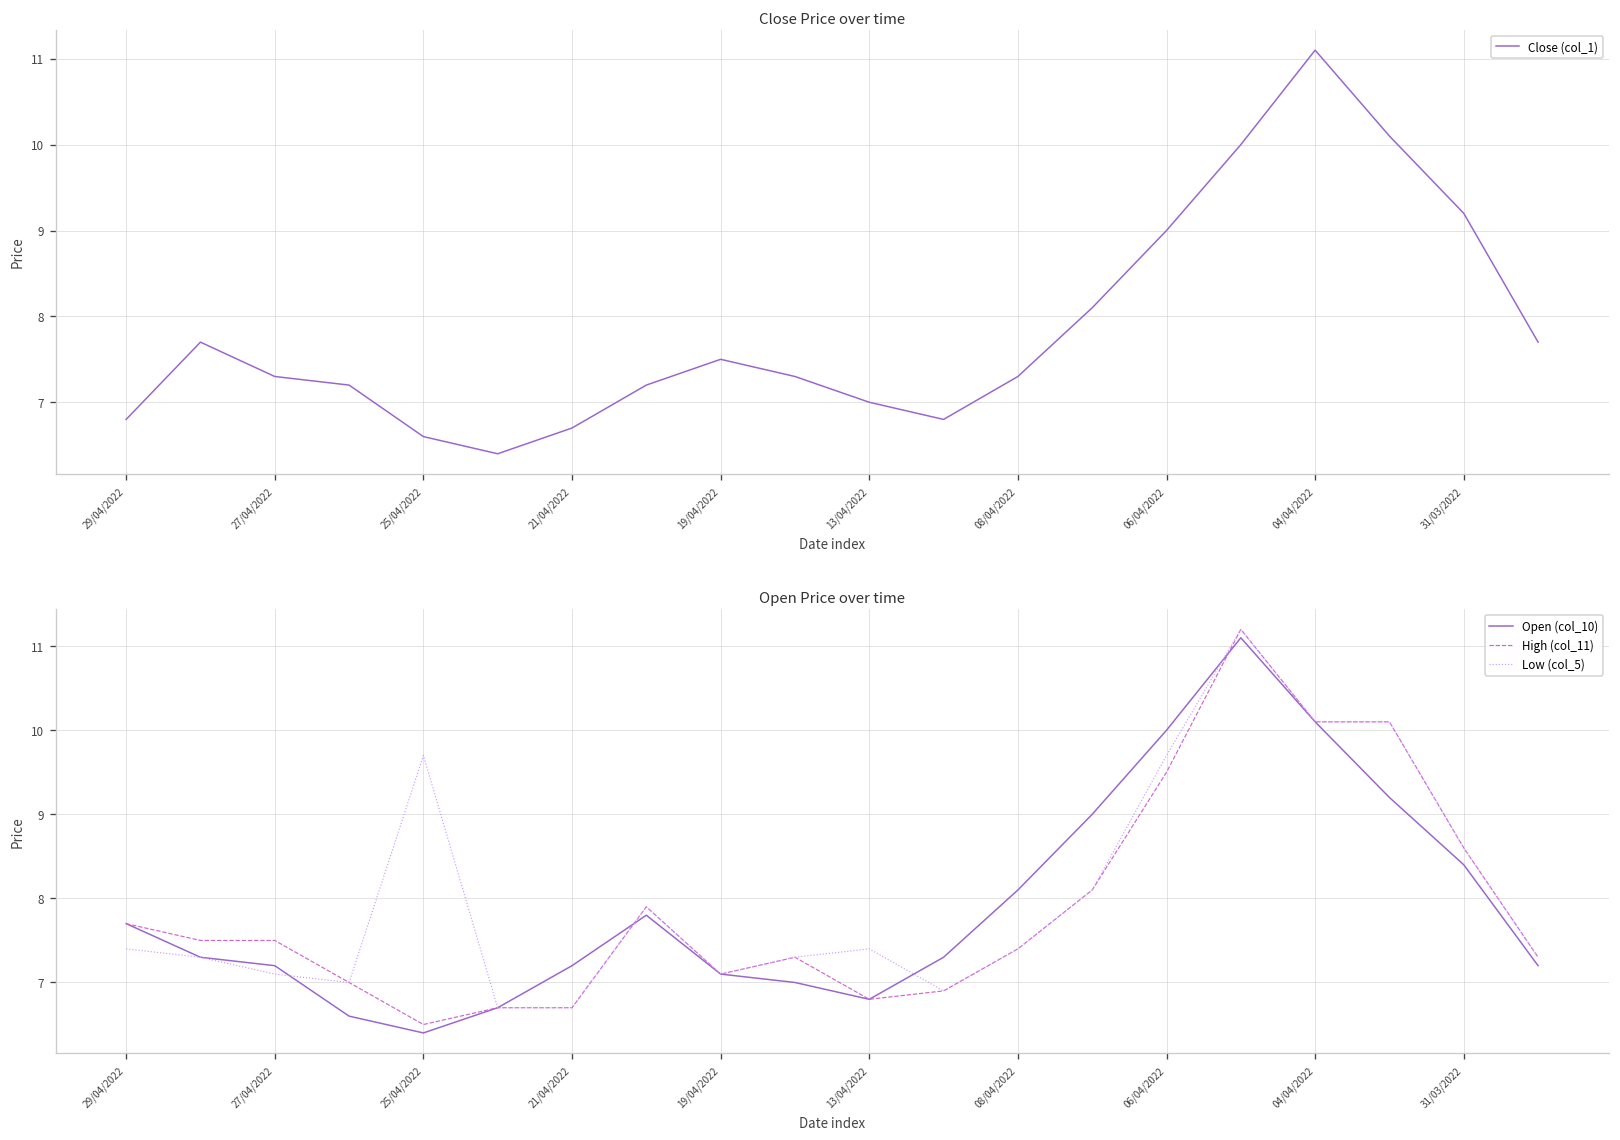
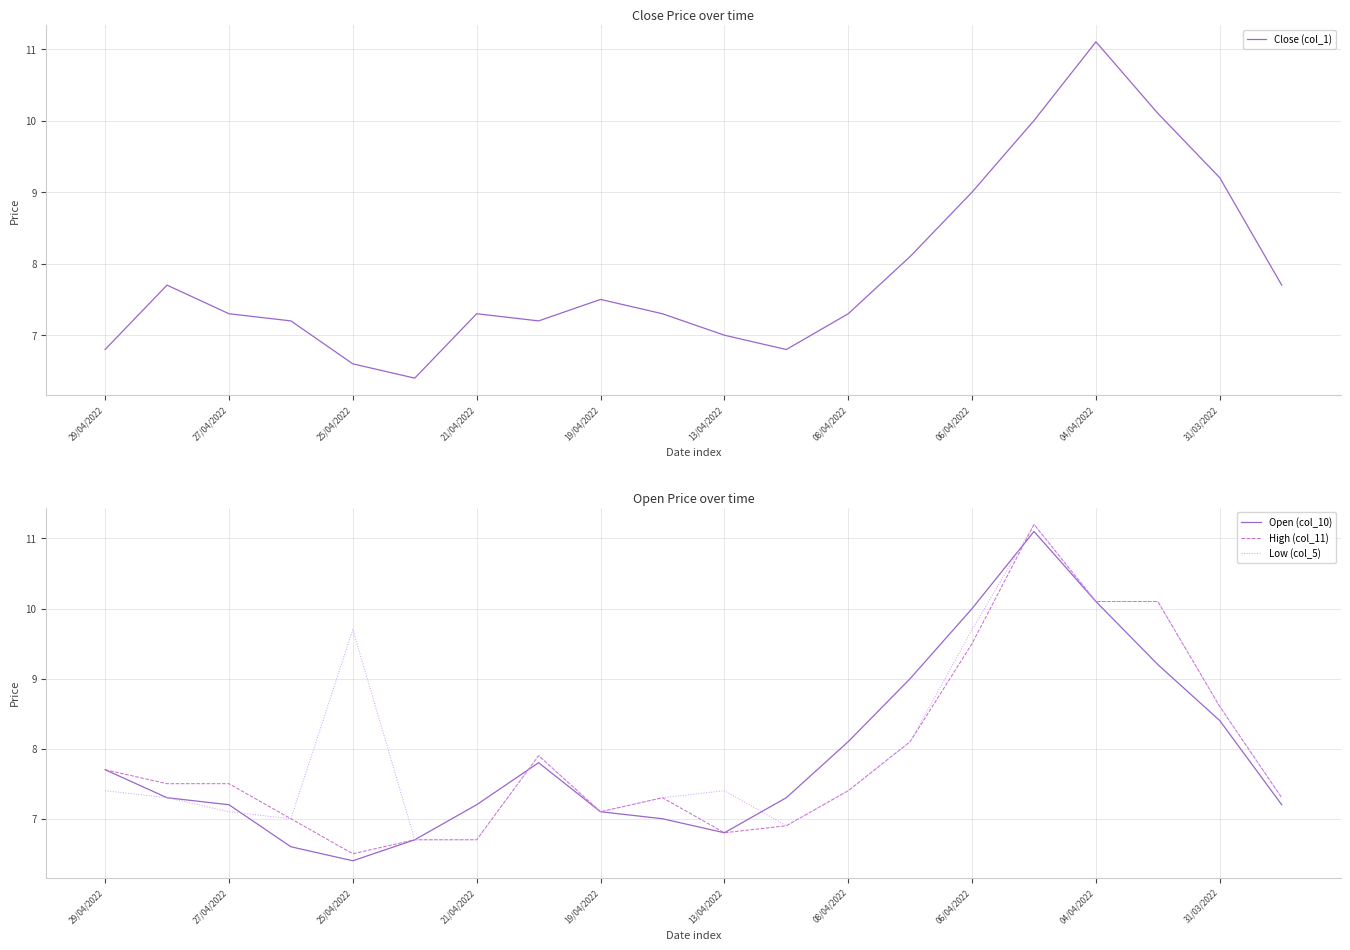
  {
    "Close Price over time": {
      "29/04/2022": 6.8,
      "27/04/2022": 7.3,
      "25/04/2022": 6.6,
-     "21/04/2022": 6.7,
+     "21/04/2022": 7.3,
      "19/04/2022": 7.5,
      "13/04/2022": 7.0,
      "08/04/2022": 7.3,
      "06/04/2022": 9.0,
      "04/04/2022": 11.1,
      "31/03/2022": 9.2
    },
    "Open Price over time": {
      "Low (col_5)": {
        "29/04/2022": 7.4,
        "27/04/2022": 7.1,
        "25/04/2022": 9.7,
        "13/04/2022": 7.4,
        "06/04/2022": 9.7
      }
    }
  }
